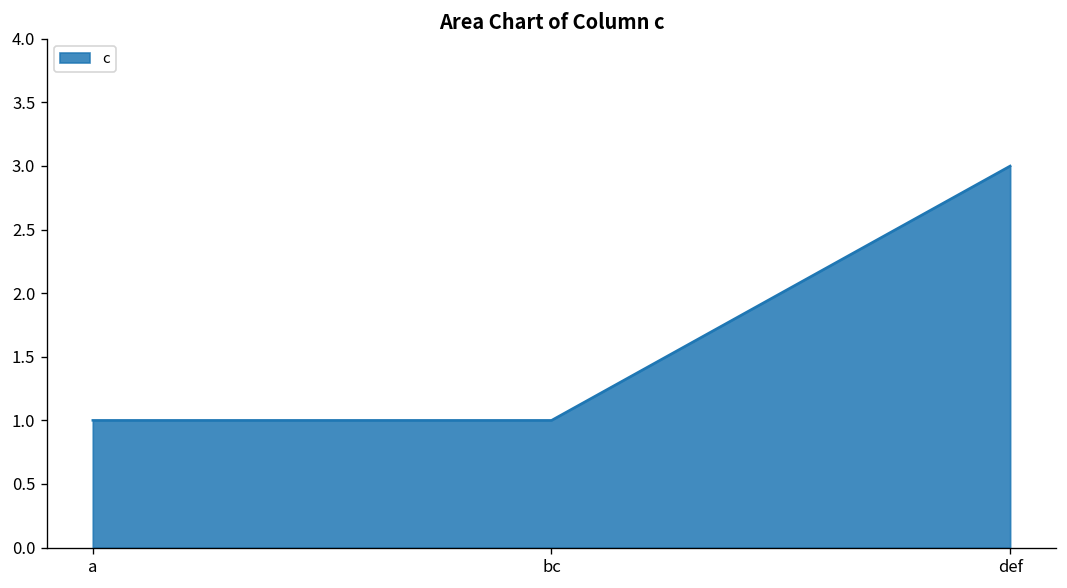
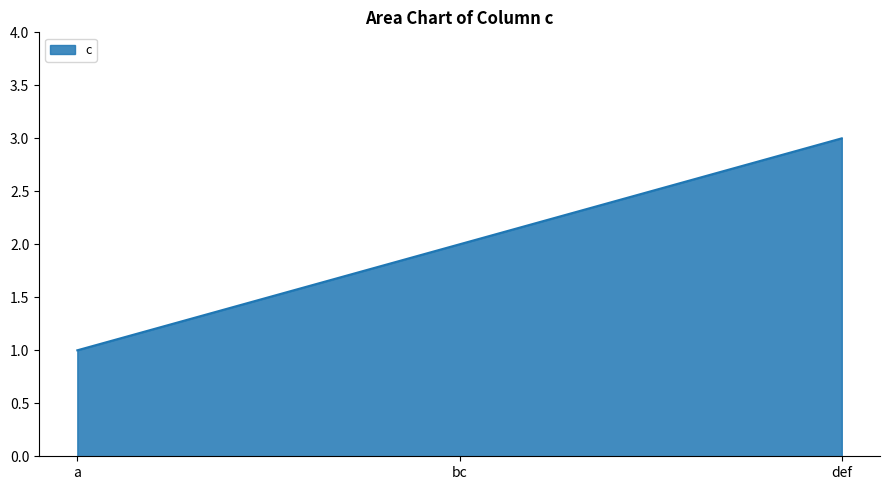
  {
    "a": 1,
-   "bc": 1,
+   "bc": 2,
    "def": 3
  }
